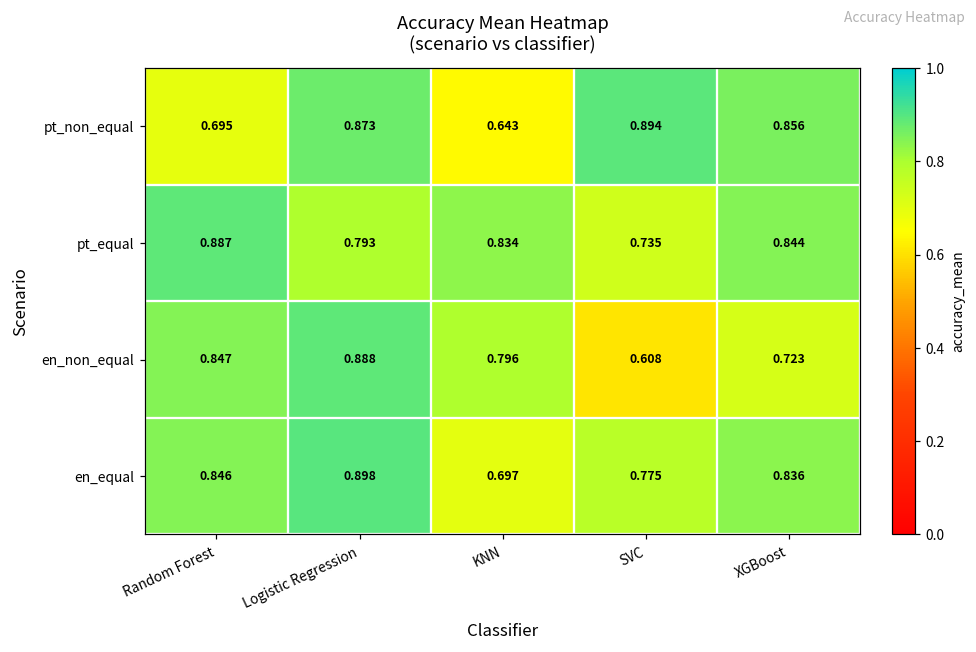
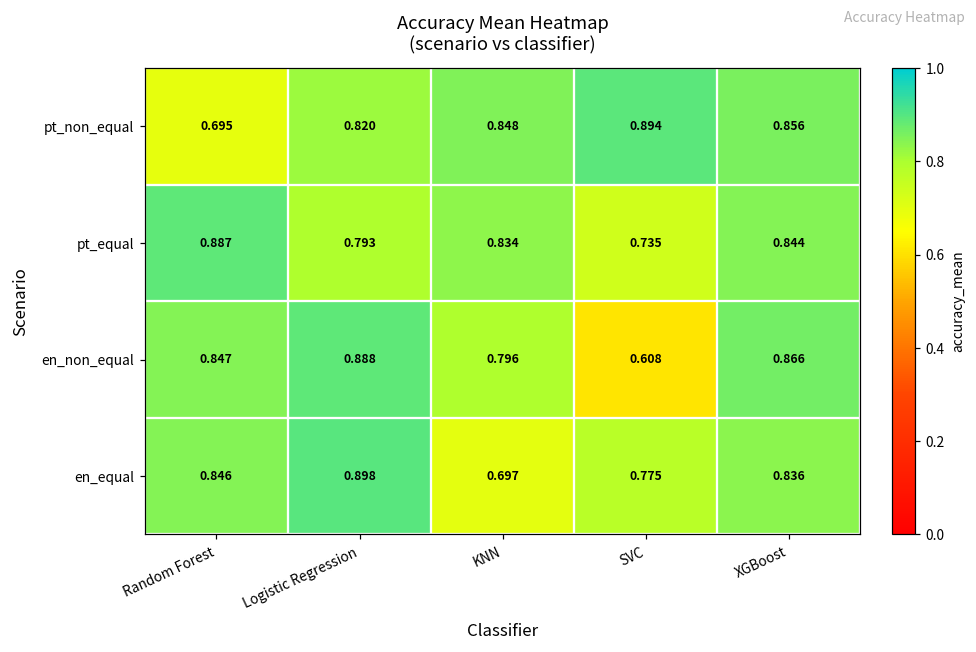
  {
    "pt_non_equal": {
      "Random Forest": 0.695,
-     "Logistic Regression": 0.873,
-     "KNN": 0.643,
+     "Logistic Regression": 0.820,
+     "KNN": 0.848,
      "SVC": 0.894,
      "XGBoost": 0.856
    },
    "pt_equal": {
      "Random Forest": 0.887,
      "Logistic Regression": 0.793,
      "KNN": 0.834,
      "SVC": 0.735,
      "XGBoost": 0.844
    },
    "en_non_equal": {
      "Random Forest": 0.847,
      "Logistic Regression": 0.888,
      "KNN": 0.796,
      "SVC": 0.608,
-     "XGBoost": 0.723
+     "XGBoost": 0.866
    },
    "en_equal": {
      "Random Forest": 0.846,
      "Logistic Regression": 0.898,
      "KNN": 0.697,
      "SVC": 0.775,
      "XGBoost": 0.836
    }
  }
